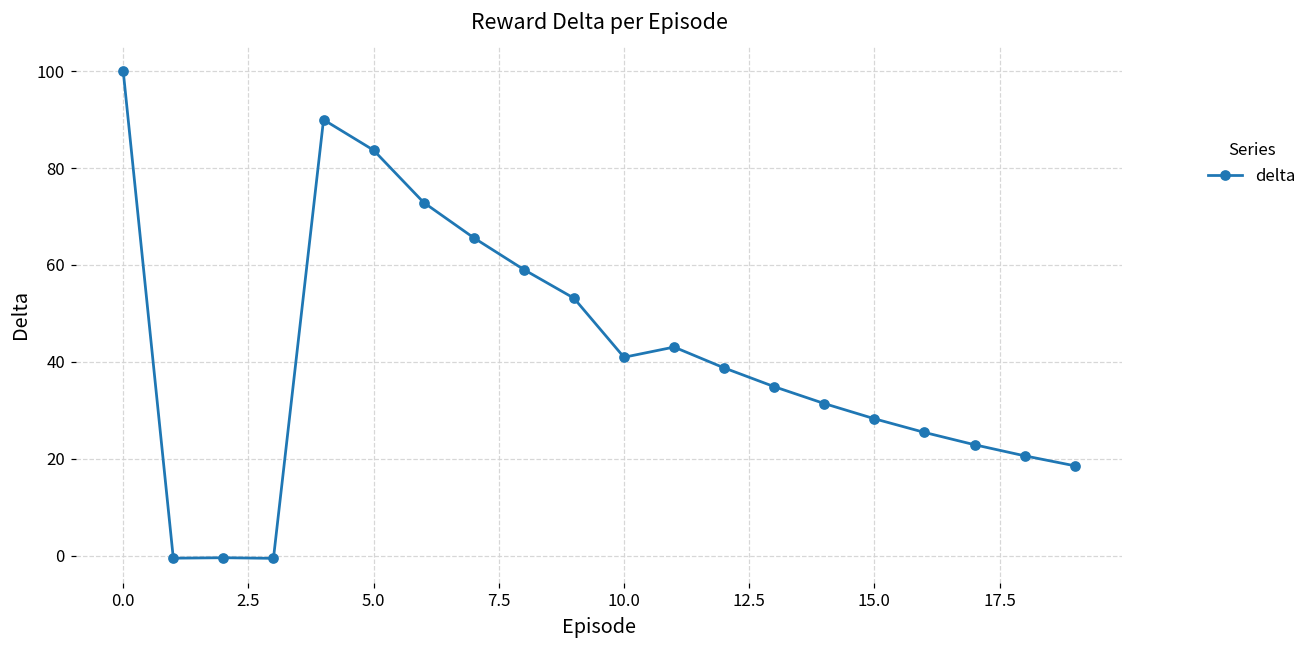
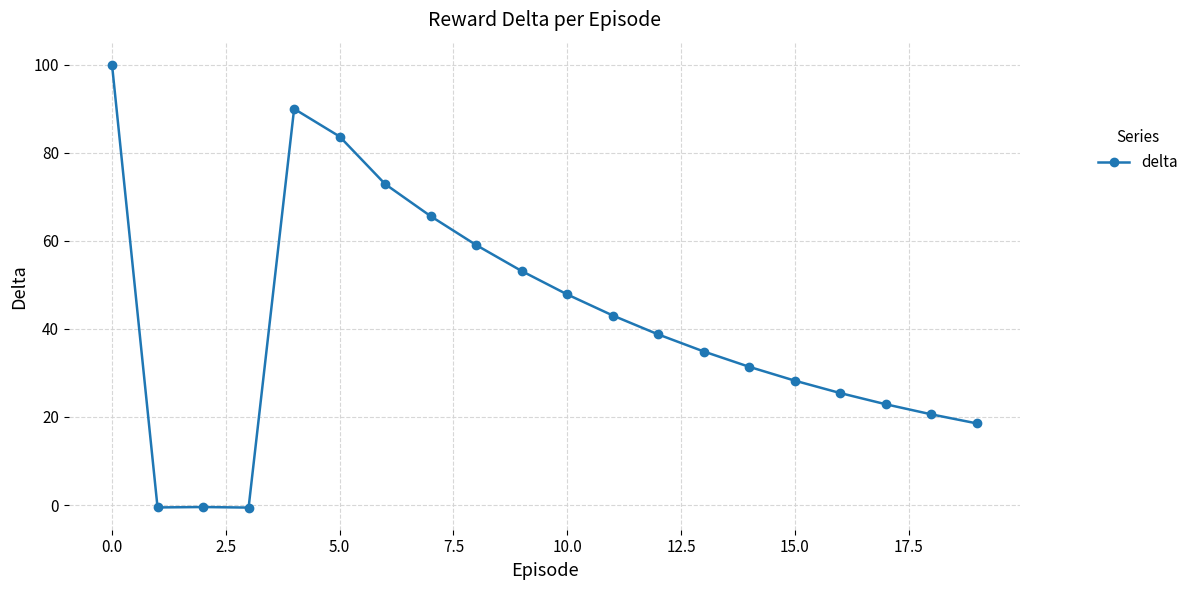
  {
    "0.0": 100,
    "5.0": 84,
-   "10.0": 41,
+   "10.0": 48,
    "15.0": 28
  }
